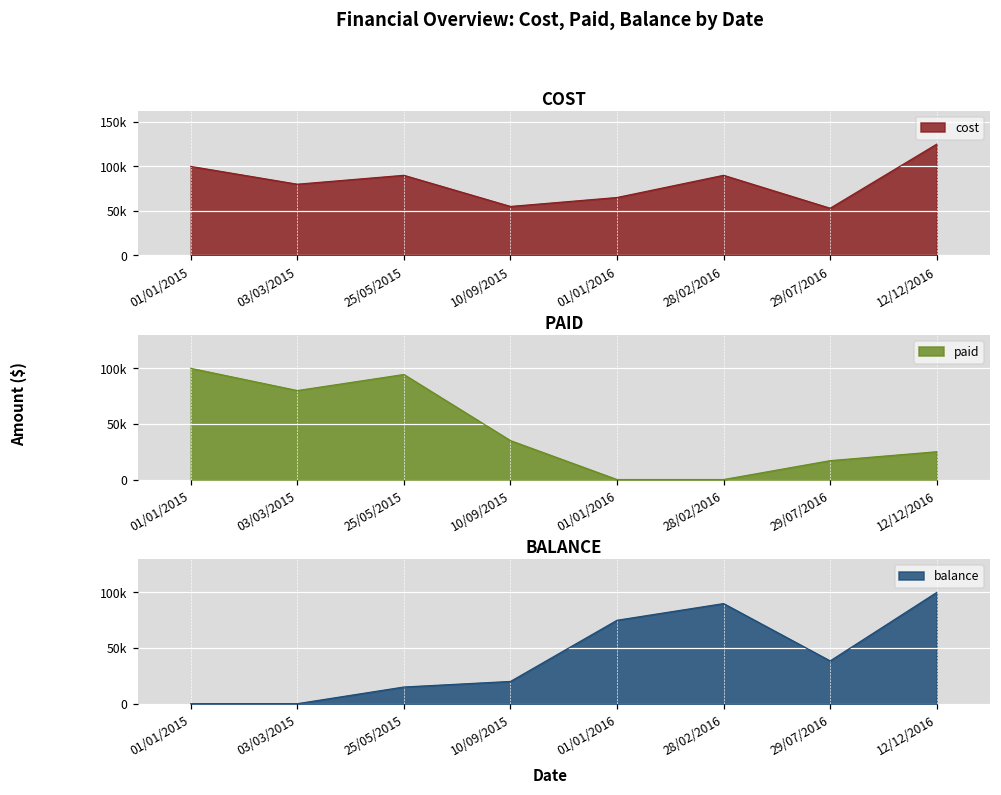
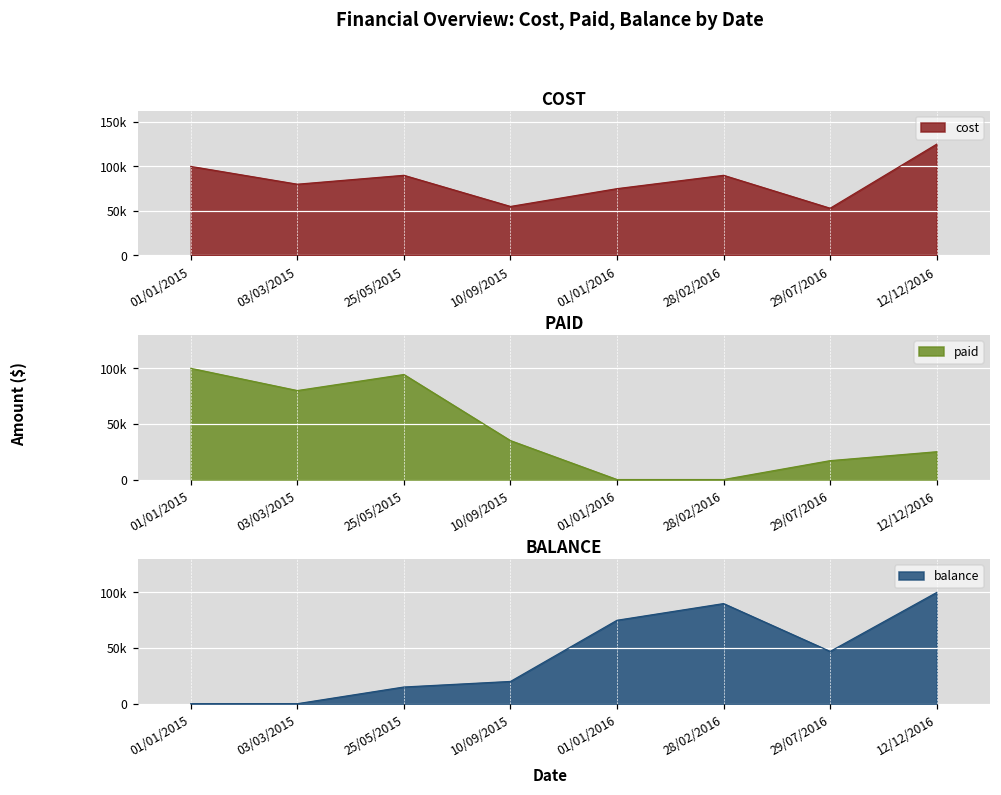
  {
    "COST": {
      "01/01/2015": 100000,
      "03/03/2015": 80000,
      "25/05/2015": 90000,
      "10/09/2015": 60000,
-     "01/01/2016": 70000,
+     "01/01/2016": 80000,
      "28/02/2016": 90000,
      "29/07/2016": 50000,
      "12/12/2016": 130000
    },
    "PAID": {
      "01/01/2015": 100000,
      "03/03/2015": 80000,
      "25/05/2015": 94000,
      "10/09/2015": 35000,
      "01/01/2016": 0,
      "28/02/2016": 0,
      "29/07/2016": 17000,
      "12/12/2016": 25000
    },
    "BALANCE": {
      "01/01/2015": 0,
      "03/03/2015": 0,
      "25/05/2015": 15000,
      "10/09/2015": 20000,
      "01/01/2016": 75000,
      "28/02/2016": 90000,
-     "29/07/2016": 38000,
+     "29/07/2016": 47000,
      "12/12/2016": 100000
    }
  }
